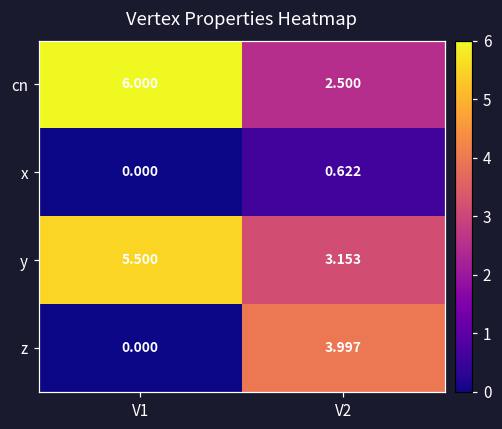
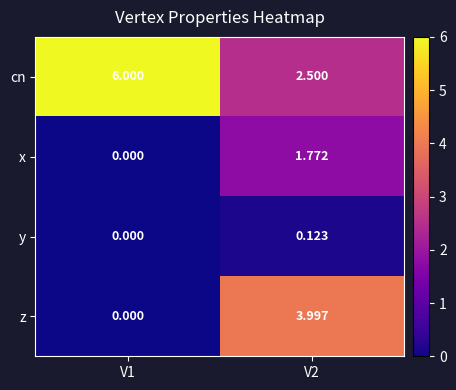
  {
    "cn": {
      "V1": 6.000,
      "V2": 2.500
    },
    "x": {
      "V1": 0.000,
-     "V2": 0.622
+     "V2": 1.772
    },
    "y": {
-     "V1": 5.500,
-     "V2": 3.153
+     "V1": 0.000,
+     "V2": 0.123
    },
    "z": {
      "V1": 0.000,
      "V2": 3.997
    }
  }
